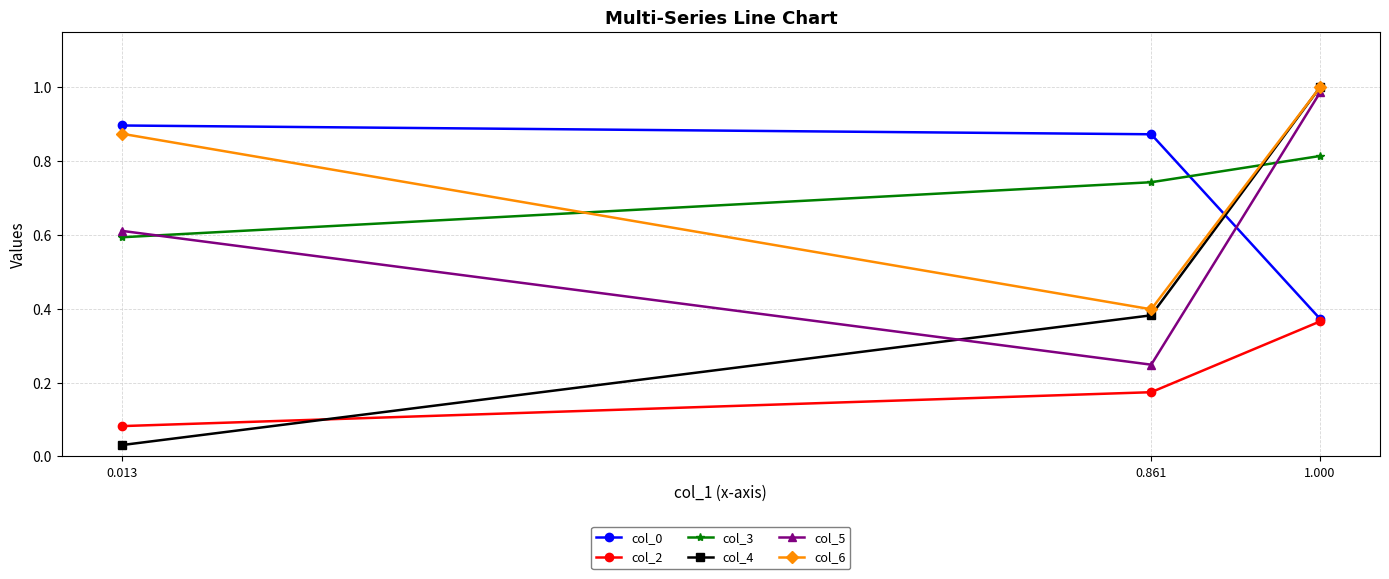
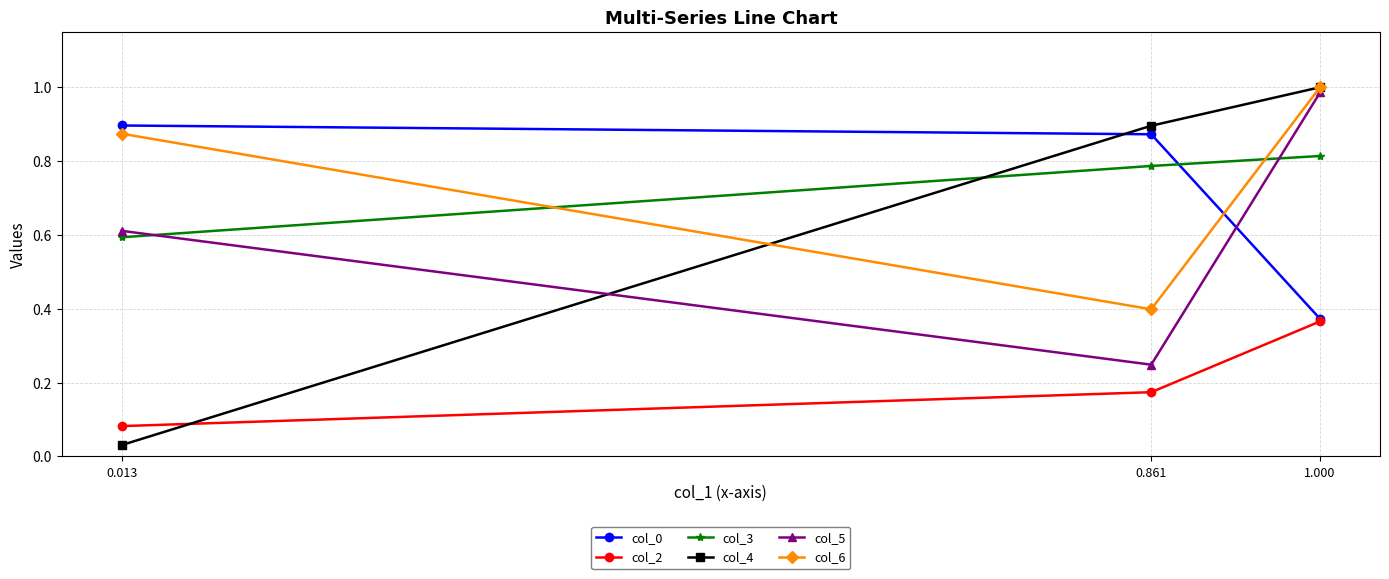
  {
    "col_0": {
      "0.013": 0.90,
      "0.861": 0.87
    },
    "col_2": {
      "0.013": 0.08,
      "0.861": 0.17
    },
    "col_3": {
      "0.013": 0.59,
-     "0.861": 0.74,
+     "0.861": 0.79,
      "1.000": 0.81
    },
    "col_4": {
      "0.013": 0.03,
-     "0.861": 0.38
+     "0.861": 0.90
    },
    "col_5": {
      "0.013": 0.61,
      "0.861": 0.25,
      "1.000": 0.99
    },
    "col_6": {
      "0.013": 0.87,
      "0.861": 0.40
    }
  }
